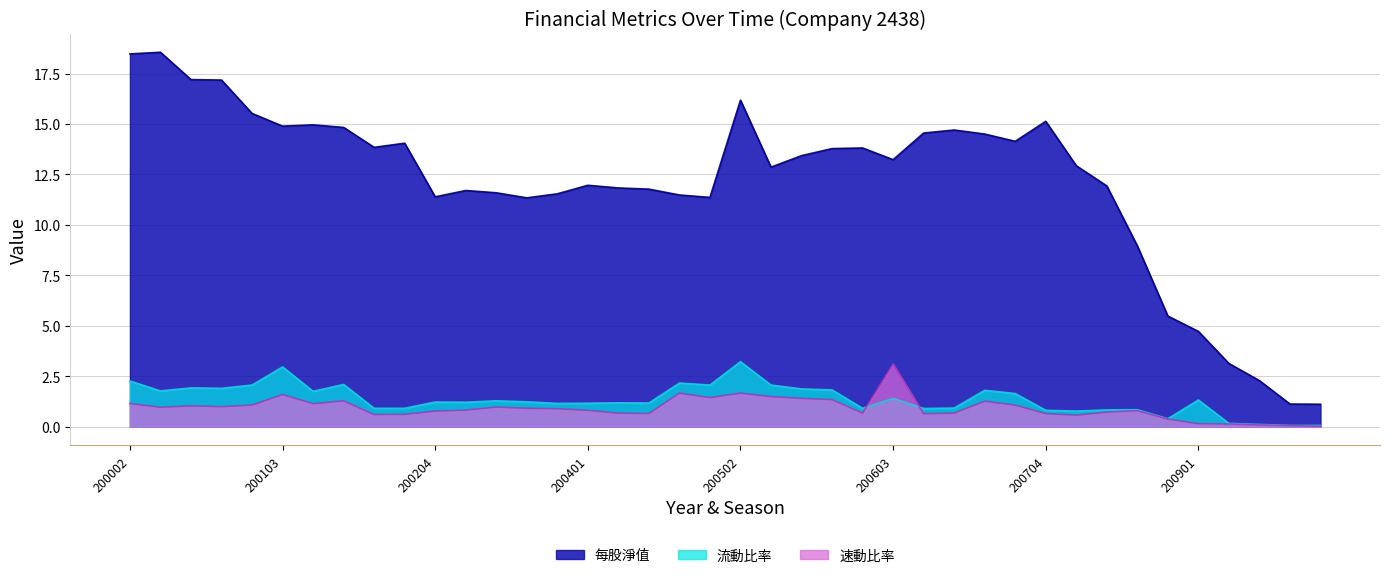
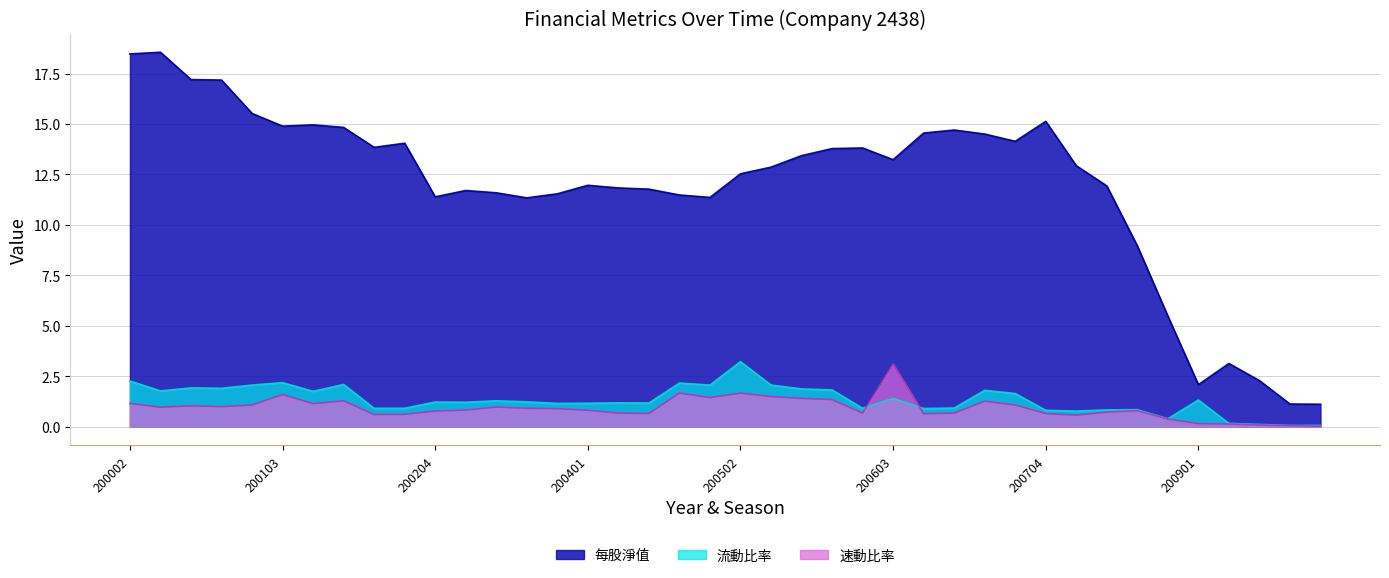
  {
    "每股淨值": {
      "200002": 18.5,
      "200103": 14.9,
      "200204": 11.4,
      "200401": 12.0,
-     "200502": 16.2,
+     "200502": 12.5,
      "200603": 13.2,
      "200704": 15.1,
-     "200901": 4.7
+     "200901": 2.1
    },
    "流動比率": {
      "200002": 2.3,
-     "200103": 3.0,
+     "200103": 2.2,
      "200204": 1.2,
      "200401": 1.2,
      "200502": 3.2,
      "200603": 1.4,
      "200704": 0.8,
      "200901": 1.3
    },
    "速動比率": {
      "200002": 1.2,
      "200103": 1.6,
      "200204": 0.8,
      "200401": 0.8,
      "200502": 1.7,
      "200603": 3.1,
      "200704": 0.6,
      "200901": 0.2
    }
  }
